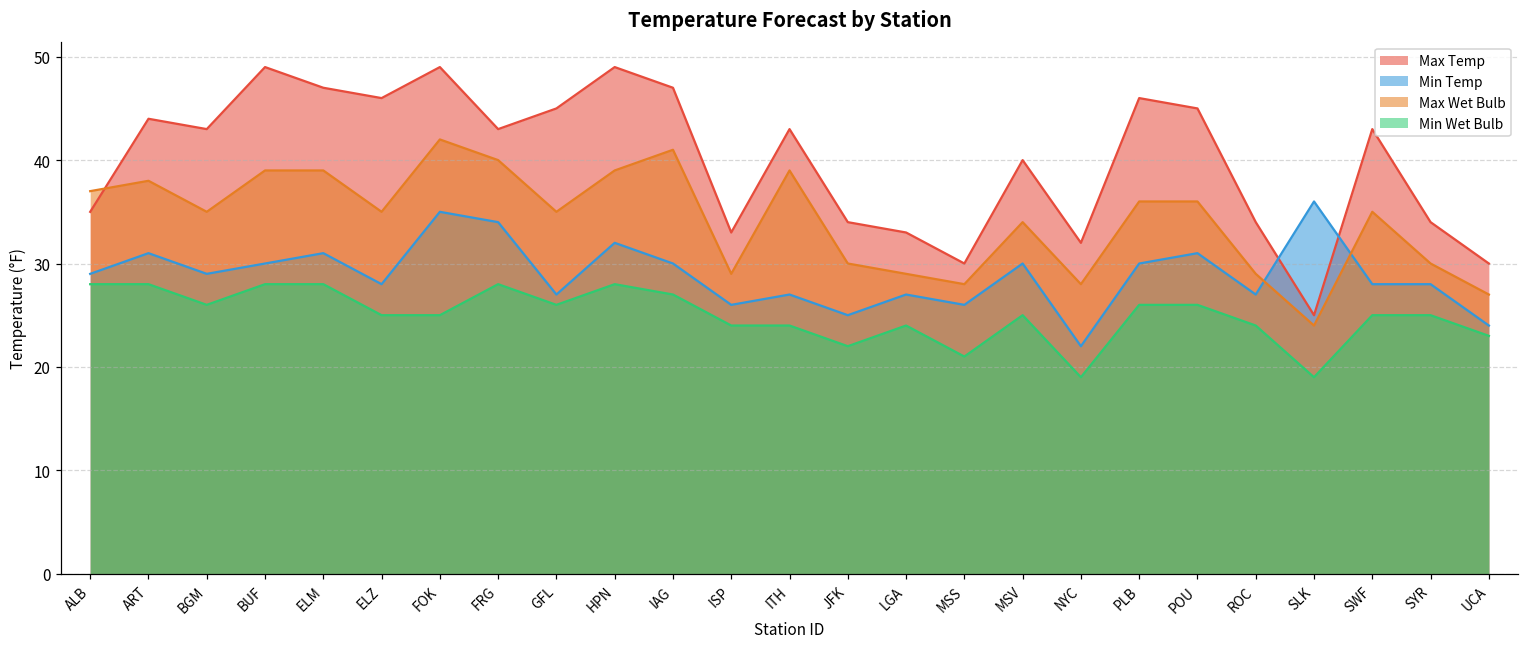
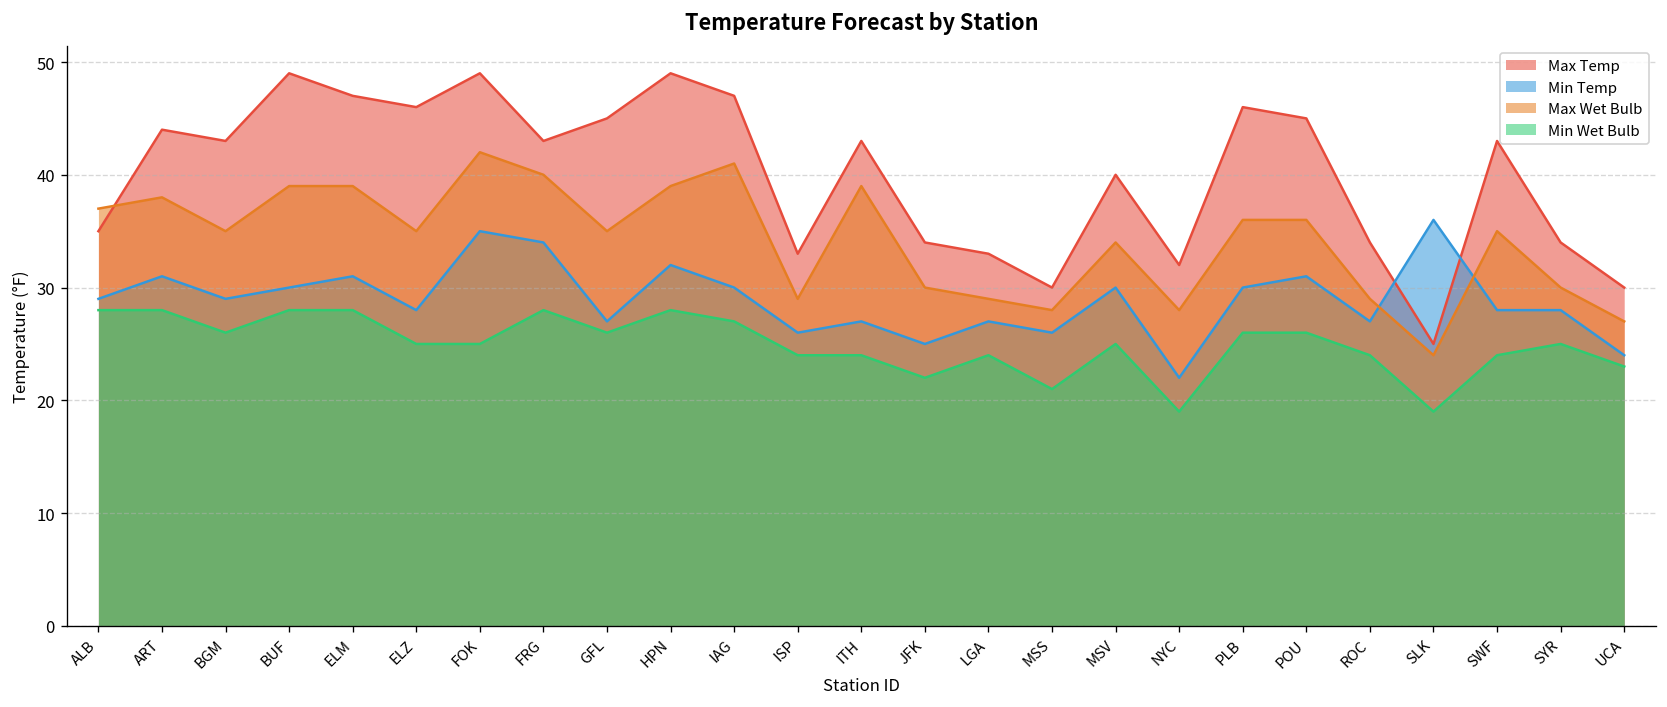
  {
    "Min Temp": {
      "ALB": 29,
      "ART": 31,
      "BGM": 29,
      "BUF": 30,
      "ELM": 31,
      "ELZ": 28,
      "FOK": 35,
      "FRG": 34,
      "GFL": 27,
      "HPN": 32,
      "IAG": 30,
      "ISP": 26,
      "ITH": 27,
      "JFK": 25,
      "LGA": 27,
      "MSS": 26,
      "MSV": 30,
      "NYC": 22,
      "PLB": 30,
      "POU": 31,
      "ROC": 27,
      "SLK": 36,
      "SWF": 28,
      "SYR": 28,
      "UCA": 24
    },
    "Min Wet Bulb": {
      "ALB": 28,
      "ART": 28,
      "BGM": 26,
      "BUF": 28,
      "ELM": 28,
      "ELZ": 25,
      "FOK": 25,
      "FRG": 28,
      "GFL": 26,
      "HPN": 28,
      "IAG": 27,
      "ISP": 24,
      "ITH": 24,
      "JFK": 22,
      "LGA": 24,
      "MSS": 21,
      "MSV": 25,
      "NYC": 19,
      "PLB": 26,
      "POU": 26,
      "ROC": 24,
      "SLK": 19,
-     "SWF": 25,
+     "SWF": 24,
      "SYR": 25,
      "UCA": 23
    }
  }
